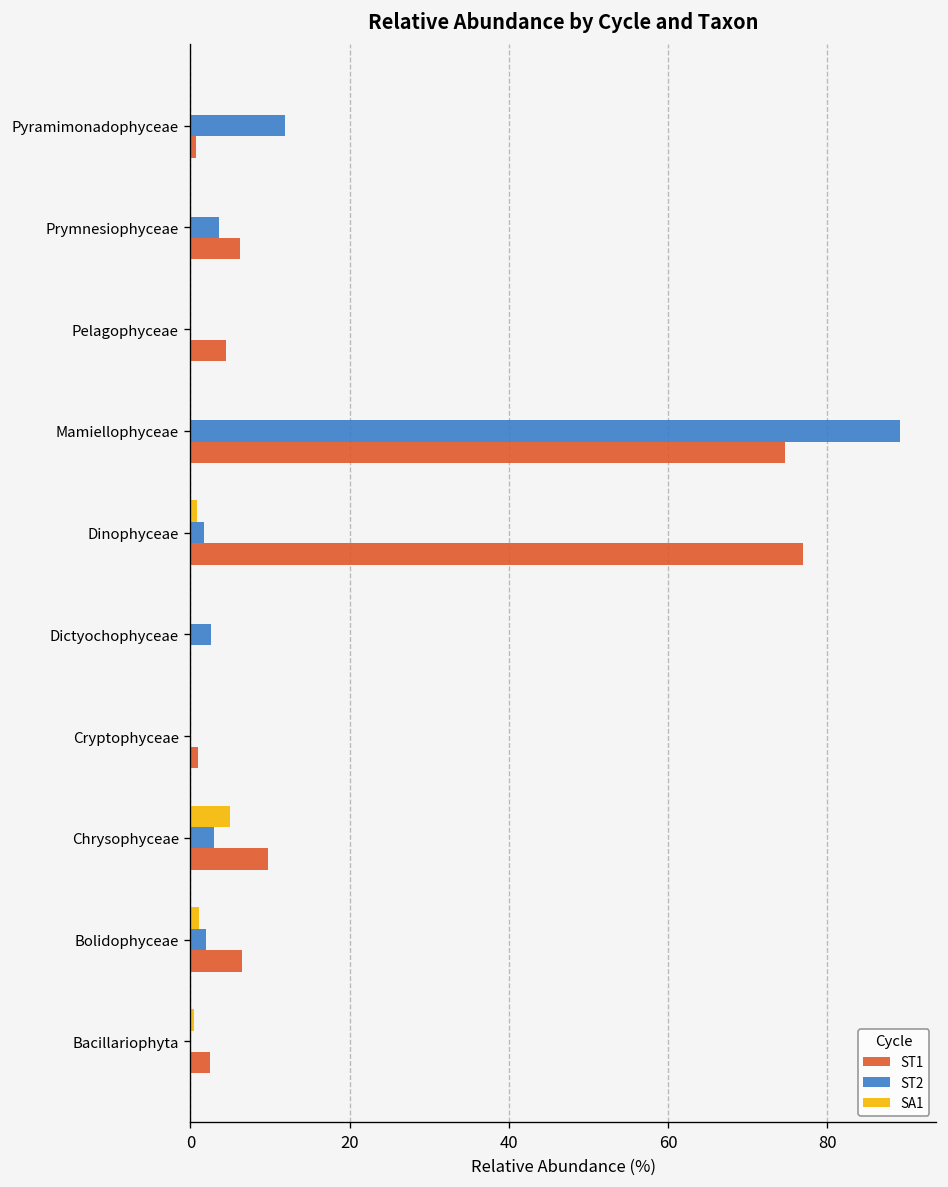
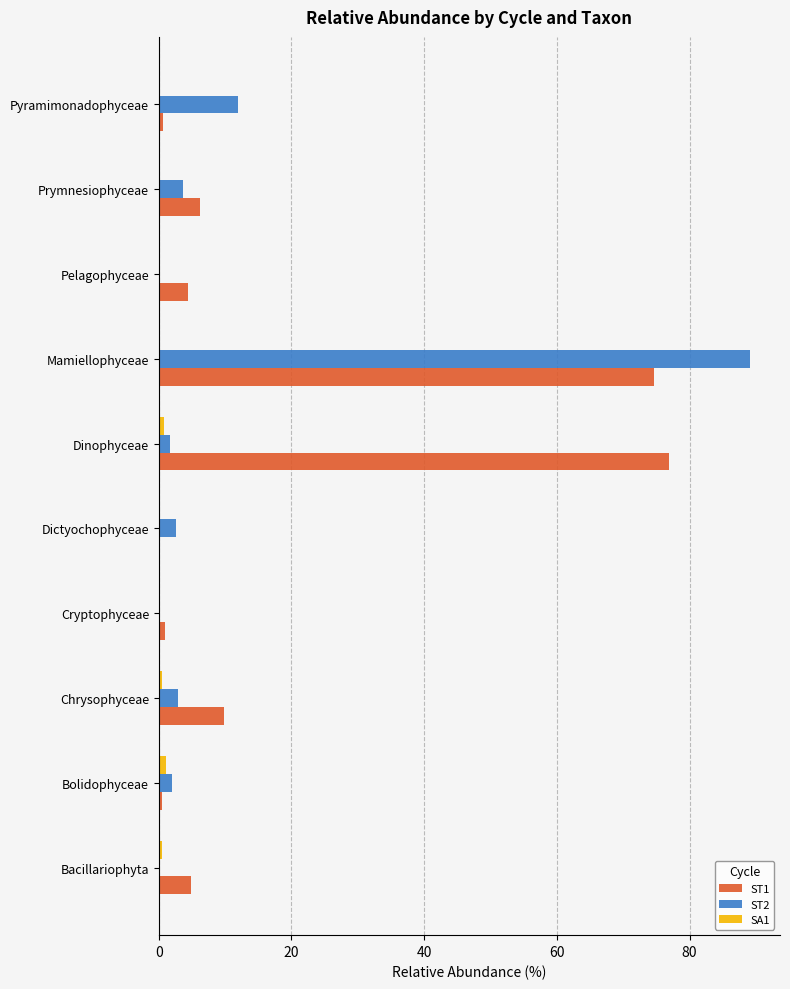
  {
    "ST1": {
      "Pyramimonadophyceae": 1,
      "Prymnesiophyceae": 6,
      "Pelagophyceae": 4,
      "Mamiellophyceae": 75,
      "Dinophyceae": 77,
      "Cryptophyceae": 1,
      "Chrysophyceae": 10,
-     "Bolidophyceae": 6,
-     "Bacillariophyta": 2
+     "Bolidophyceae": 1,
+     "Bacillariophyta": 5
    },
    "ST2": {
      "Pyramimonadophyceae": 12,
      "Prymnesiophyceae": 4,
      "Pelagophyceae": 0,
      "Mamiellophyceae": 89,
      "Dinophyceae": 2,
      "Dictyochophyceae": 3,
      "Cryptophyceae": 0,
      "Chrysophyceae": 3,
      "Bolidophyceae": 2
    },
    "SA1": {
      "Pyramimonadophyceae": 0,
      "Prymnesiophyceae": 0,
      "Pelagophyceae": 0,
      "Mamiellophyceae": 0,
      "Dinophyceae": 1,
      "Cryptophyceae": 0,
-     "Chrysophyceae": 5,
+     "Chrysophyceae": 0,
      "Bolidophyceae": 1,
      "Bacillariophyta": 0
    }
  }
